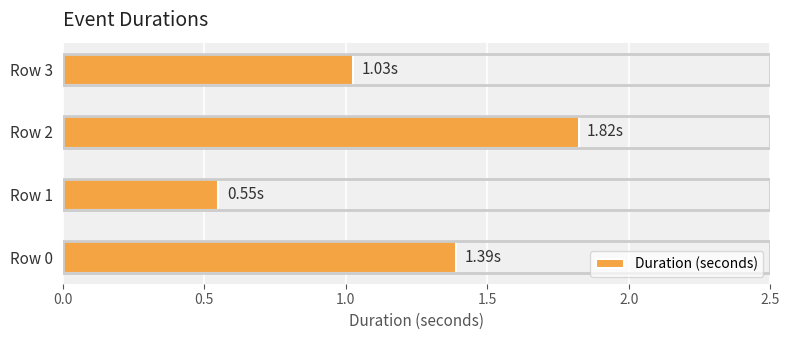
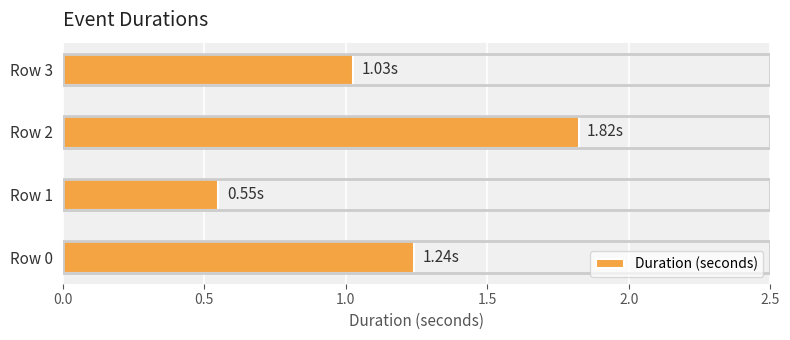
  {
    "Row 3": "1.03s",
    "Row 2": "1.82s",
    "Row 1": "0.55s",
-   "Row 0": "1.39s"
+   "Row 0": "1.24s"
  }
